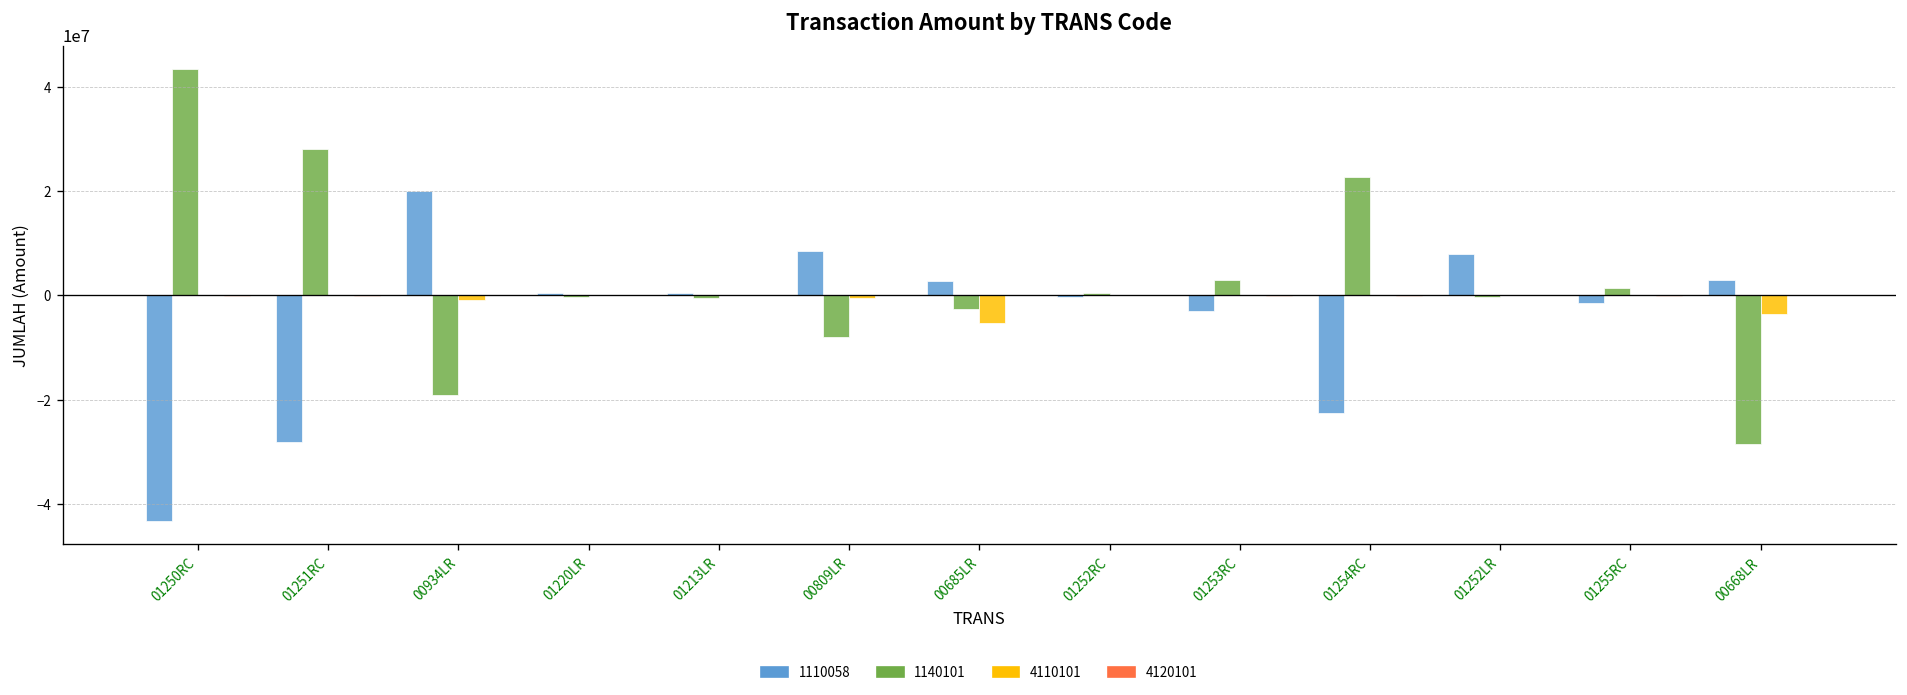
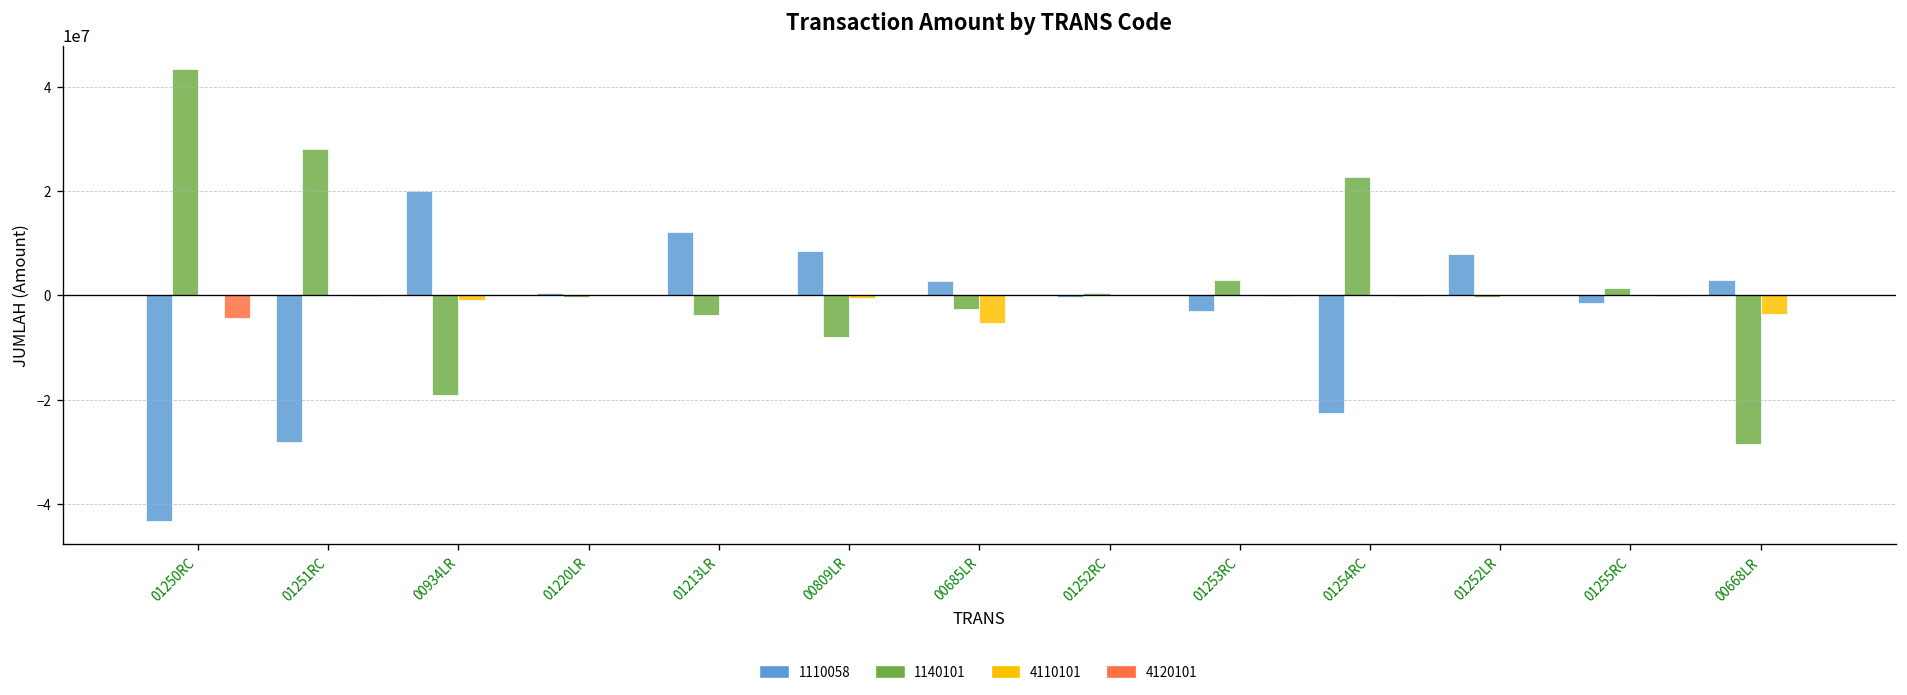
  {
    "1110058": {
      "01250RC": -43000000,
      "01251RC": -28000000,
      "00934LR": 20000000,
-     "01213LR": 1000000,
+     "01213LR": 12000000,
      "00809LR": 9000000,
      "00685LR": 3000000,
      "01253RC": -3000000,
      "01254RC": -23000000,
      "01252LR": 8000000,
      "01255RC": -1000000,
      "00668LR": 3000000
    },
    "1140101": {
      "01250RC": 43000000,
      "01251RC": 28000000,
      "00934LR": -19000000,
-     "01213LR": -1000000,
+     "01213LR": -4000000,
      "00809LR": -8000000,
      "00685LR": -3000000,
      "01253RC": 3000000,
      "01254RC": 23000000,
      "01255RC": 1000000,
      "00668LR": -28000000
    },
    "4110101": {
      "01250RC": 0,
      "01251RC": 0,
      "00934LR": -1000000,
      "00685LR": -5000000,
      "01252RC": 0,
      "01253RC": 0,
      "01254RC": 0,
      "01255RC": 0,
      "00668LR": -4000000
    },
    "4120101": {
-     "01250RC": 0,
+     "01250RC": -4000000,
      "00934LR": 0,
      "01220LR": 0,
      "01213LR": 0,
      "00809LR": 0,
      "00685LR": 0,
      "01252LR": 0,
      "00668LR": 0
    }
  }
